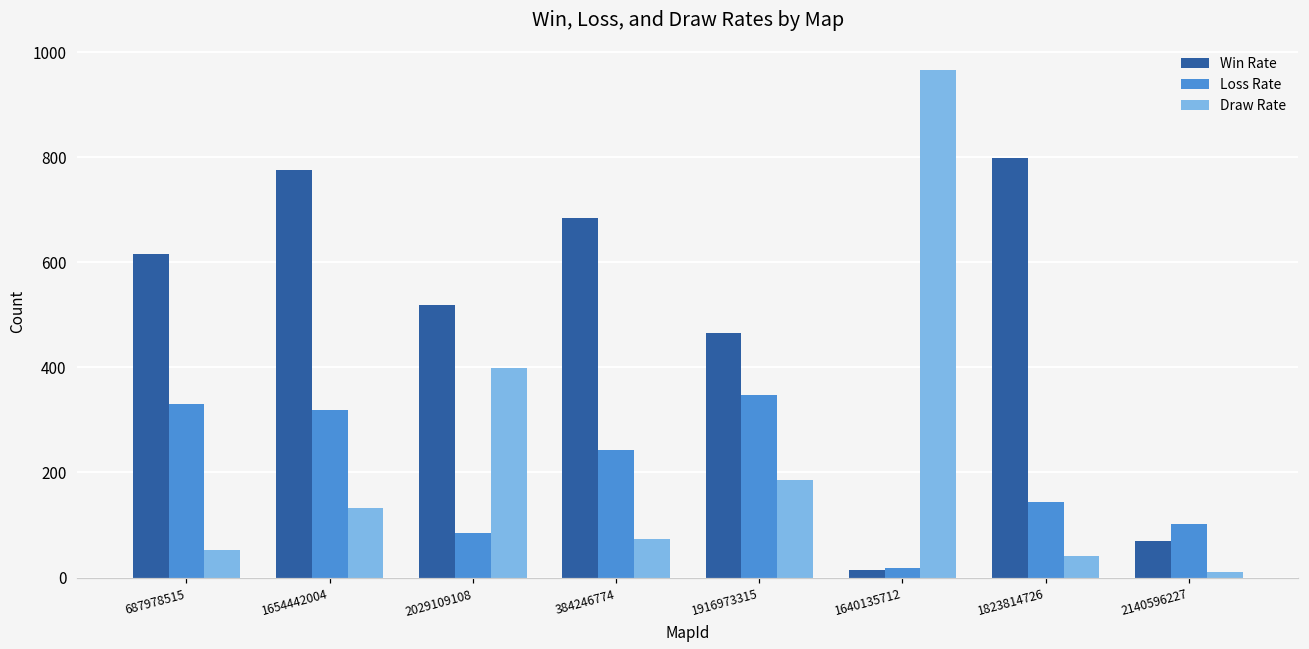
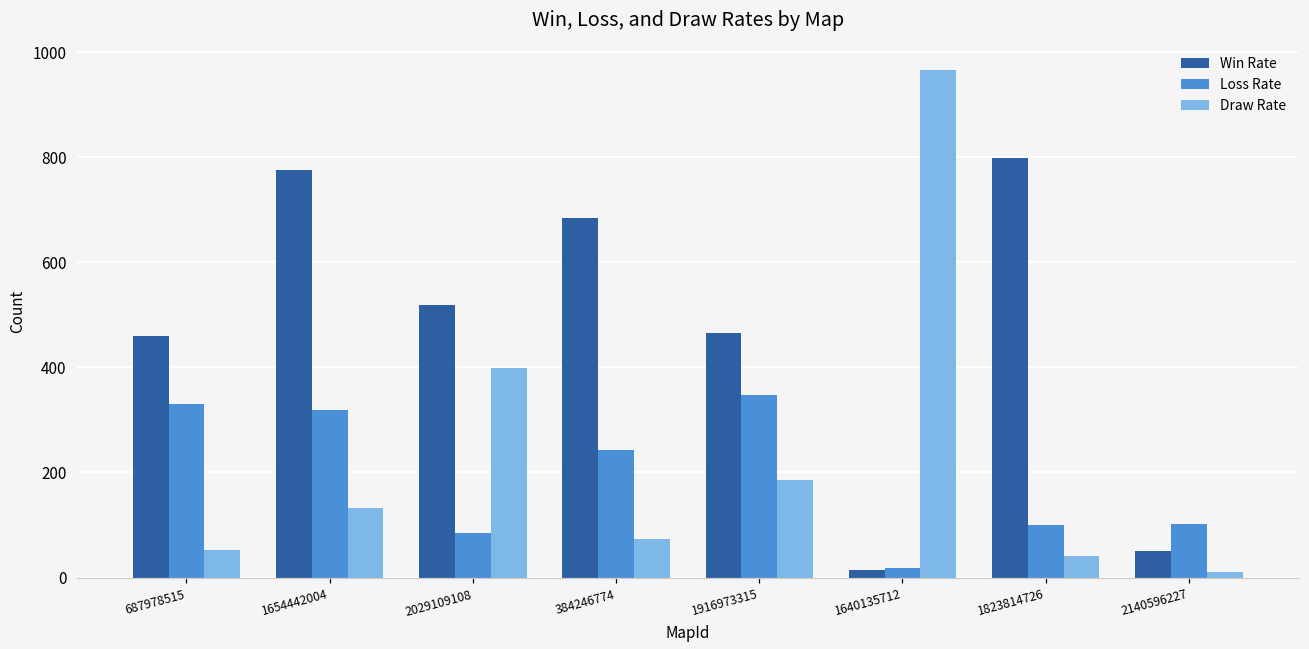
  {
    "Win Rate": {
-     "687978515": 620,
+     "687978515": 460,
      "1654442004": 780,
      "2029109108": 520,
      "384246774": 680,
      "1916973315": 470,
      "1640135712": 20,
      "1823814726": 800,
-     "2140596227": 70
+     "2140596227": 50
    },
    "Loss Rate": {
      "687978515": 330,
      "1654442004": 320,
      "2029109108": 80,
      "384246774": 240,
      "1916973315": 350,
      "1640135712": 20,
-     "1823814726": 140,
+     "1823814726": 100,
      "2140596227": 100
    },
    "Draw Rate": {
      "687978515": 50,
      "1654442004": 130,
      "2029109108": 400,
      "384246774": 70,
      "1916973315": 190,
      "1640135712": 970,
      "1823814726": 40,
      "2140596227": 10
    }
  }
